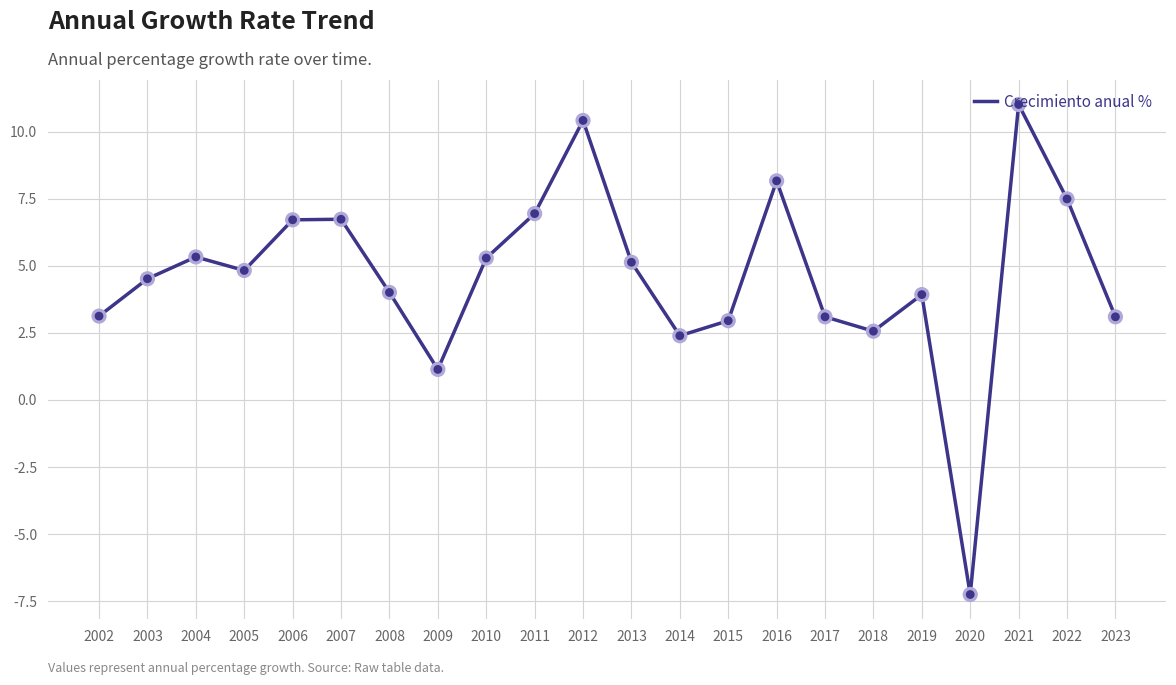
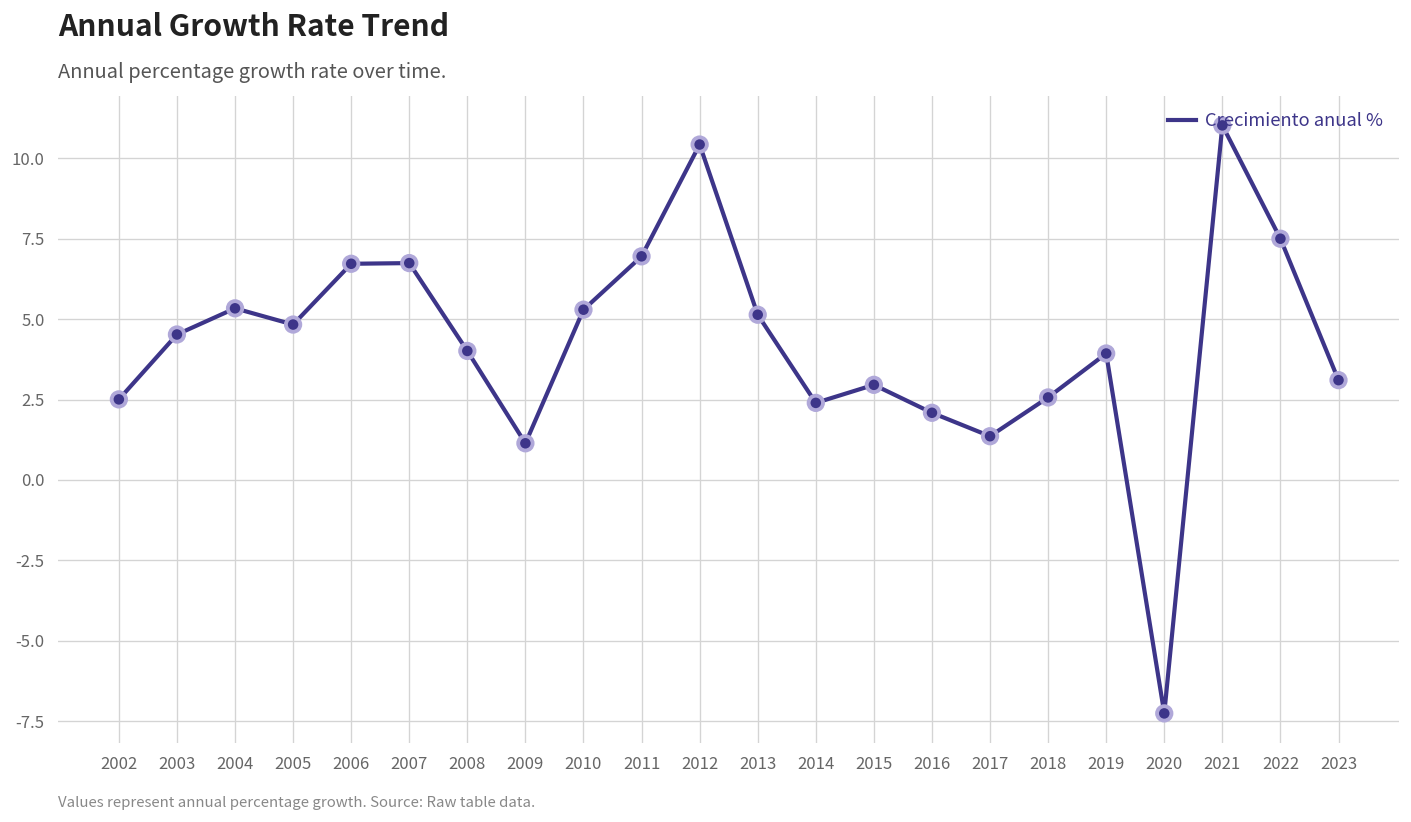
  {
-   "2002": 3.1,
+   "2002": 2.5,
    "2003": 4.5,
    "2004": 5.3,
    "2005": 4.8,
    "2006": 6.7,
    "2007": 6.7,
    "2008": 4.0,
    "2009": 1.1,
    "2010": 5.3,
    "2011": 6.9,
    "2012": 10.4,
    "2013": 5.1,
    "2014": 2.4,
    "2015": 3.0,
-   "2016": 8.2,
-   "2017": 3.1,
+   "2016": 2.1,
+   "2017": 1.4,
    "2018": 2.6,
    "2019": 3.9,
    "2020": -7.3,
    "2021": 11.0,
    "2022": 7.5,
    "2023": 3.1
  }
